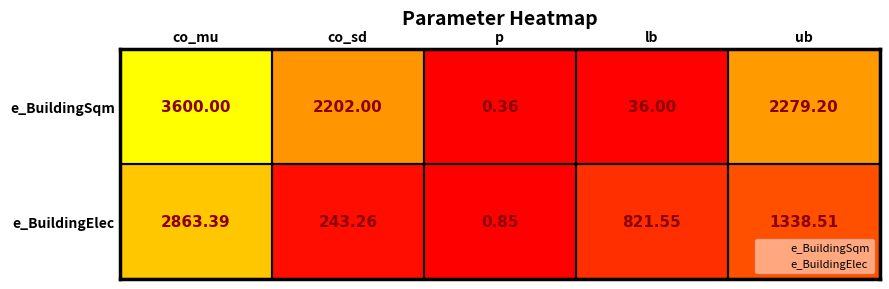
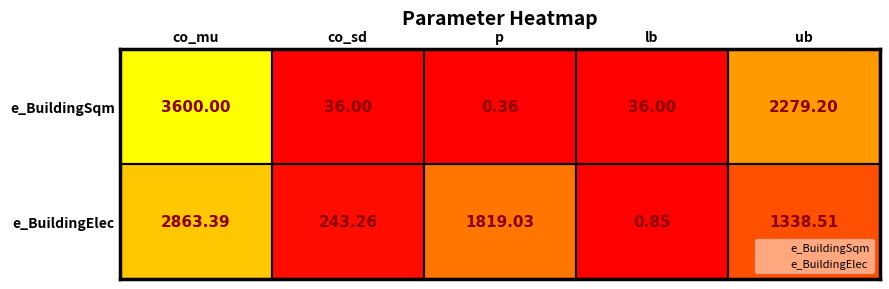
  {
    "e_BuildingSqm": {
      "co_mu": 3600.00,
-     "co_sd": 2202.00,
+     "co_sd": 36.00,
      "p": 0.36,
      "lb": 36.00,
      "ub": 2279.20
    },
    "e_BuildingElec": {
      "co_mu": 2863.39,
      "co_sd": 243.26,
-     "p": 0.85,
-     "lb": 821.55,
+     "p": 1819.03,
+     "lb": 0.85,
      "ub": 1338.51
    }
  }
